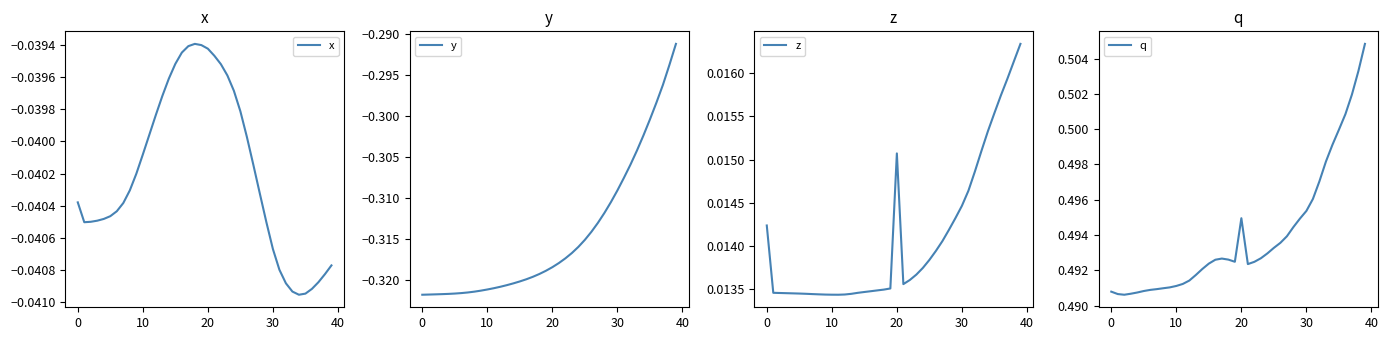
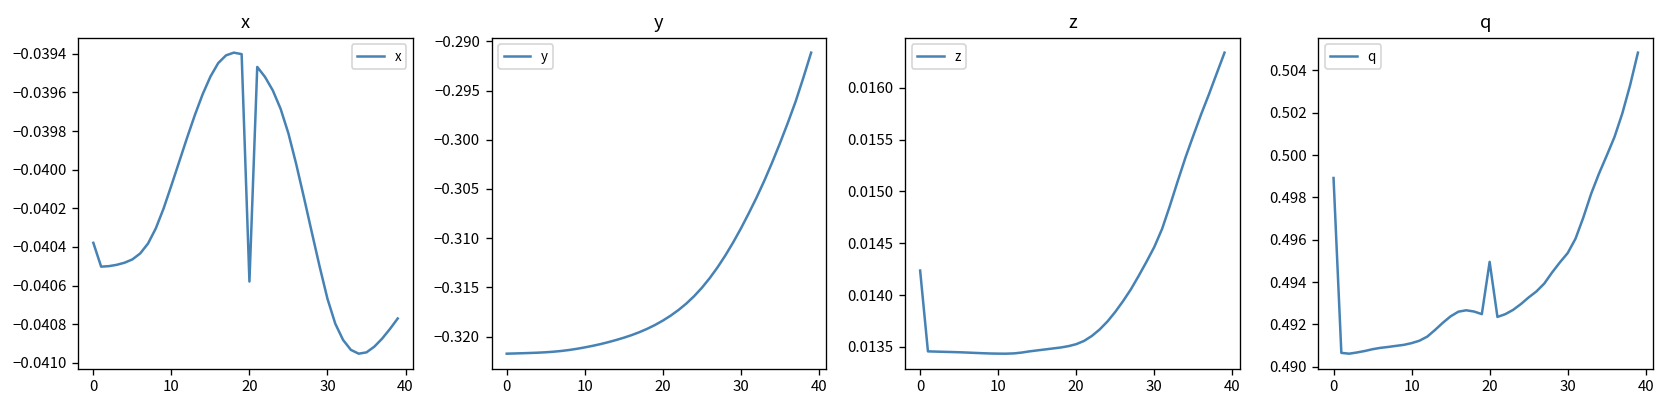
  {
    "x": {
      "0": -0.04038,
      "10": -0.04008,
-     "20": -0.03942,
+     "20": -0.04058,
      "30": -0.04067
    },
    "y": {
      "0": -0.322,
      "10": -0.321,
      "20": -0.318,
      "30": -0.309
    },
    "z": {
      "0": 0.0142,
      "10": 0.0134,
-     "20": 0.0151,
+     "20": 0.0135,
      "30": 0.0145
    },
    "q": {
-     "0": 0.4908,
+     "0": 0.4989,
      "10": 0.4911,
      "20": 0.4950,
      "30": 0.4954
    }
  }
